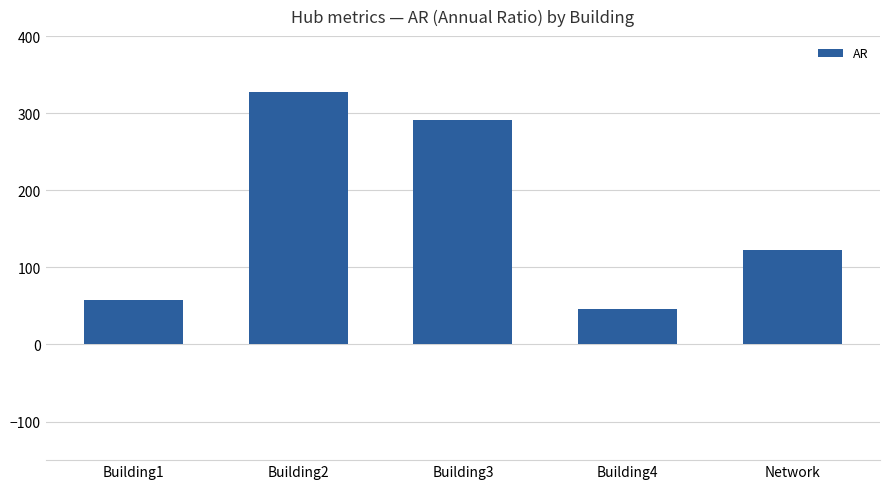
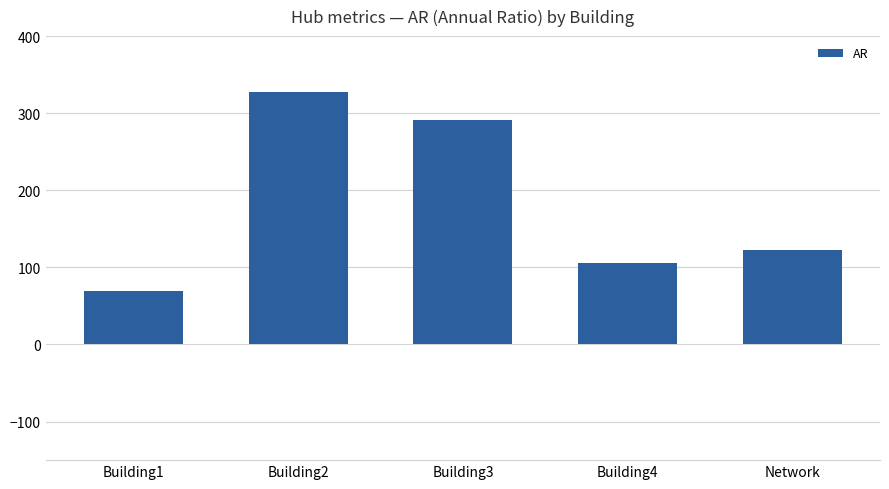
  {
-   "Building1": 60,
+   "Building1": 70,
    "Building2": 330,
    "Building3": 290,
-   "Building4": 50,
+   "Building4": 110,
    "Network": 120
  }
